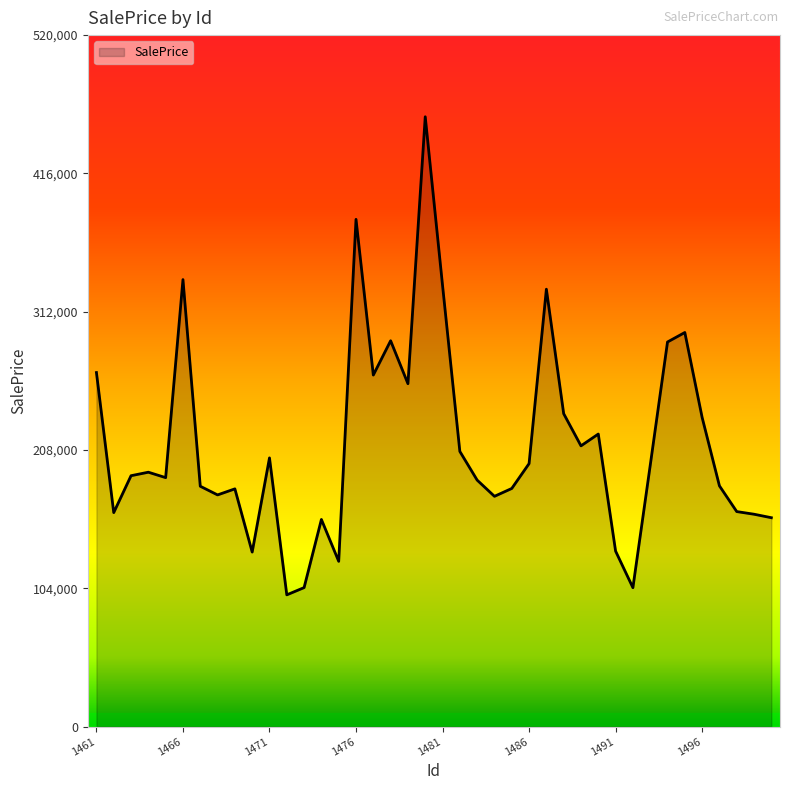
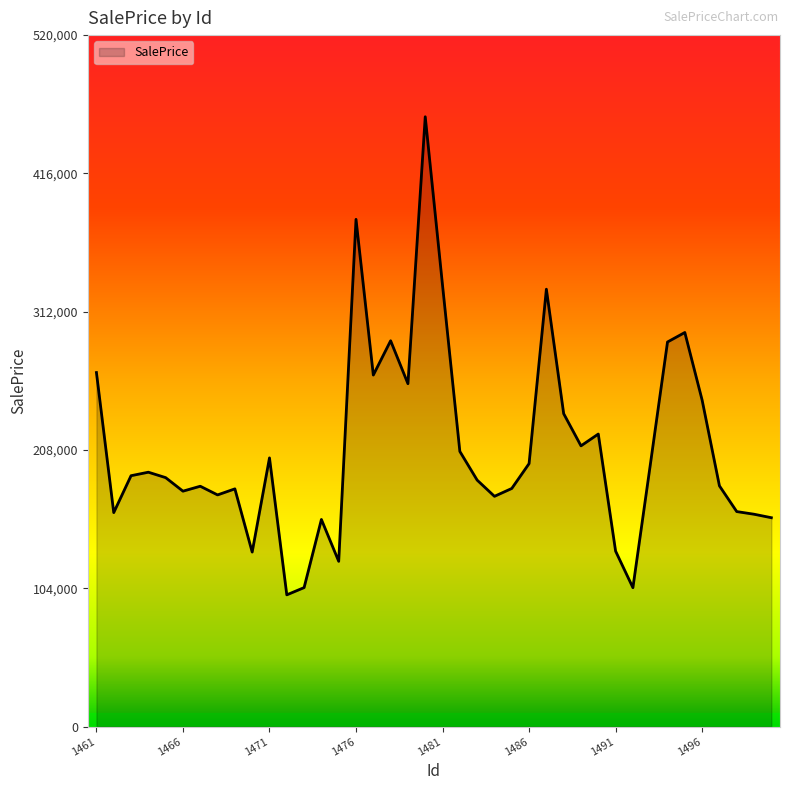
  {
    "1461": "266,000",
-   "1466": "336,000",
+   "1466": "177,000",
    "1471": "202,000",
    "1476": "381,000",
    "1481": "332,000",
    "1486": "198,000",
    "1491": "132,000",
-   "1496": "233,000"
+   "1496": "246,000"
  }
